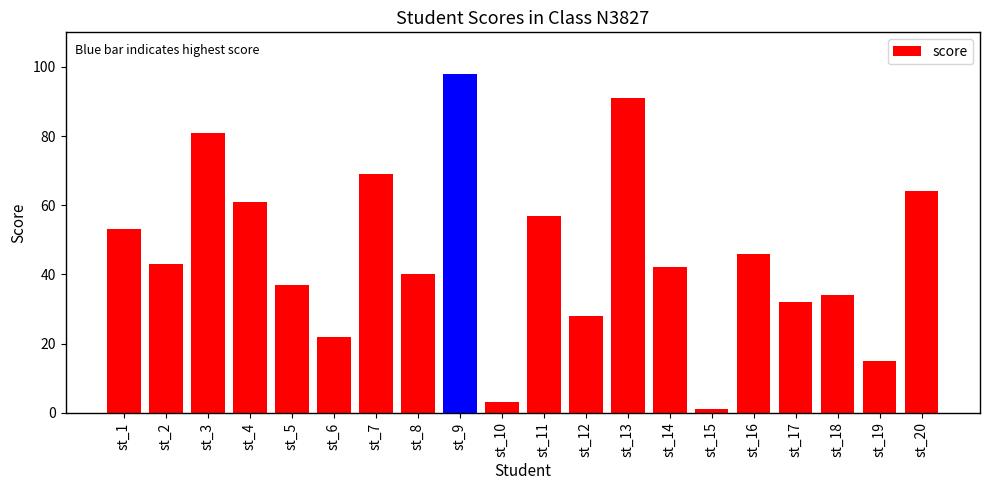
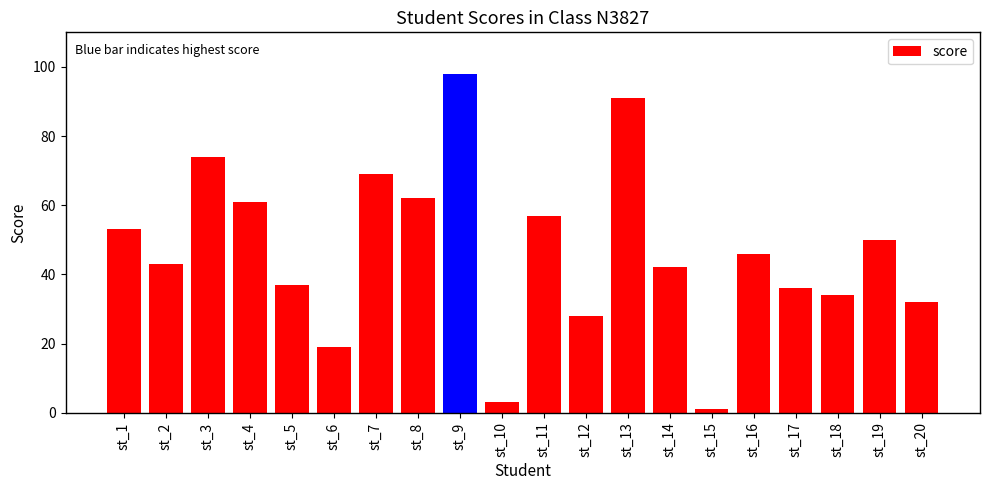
  {
    "st_1": 53,
    "st_2": 43,
-   "st_3": 81,
+   "st_3": 74,
    "st_4": 61,
    "st_5": 37,
-   "st_6": 22,
+   "st_6": 19,
    "st_7": 69,
-   "st_8": 40,
+   "st_8": 62,
    "st_9": 98,
    "st_10": 3,
    "st_11": 57,
    "st_12": 28,
    "st_13": 91,
    "st_14": 42,
    "st_15": 1,
    "st_16": 46,
-   "st_17": 32,
+   "st_17": 36,
    "st_18": 34,
-   "st_19": 15,
-   "st_20": 64
+   "st_19": 50,
+   "st_20": 32
  }
